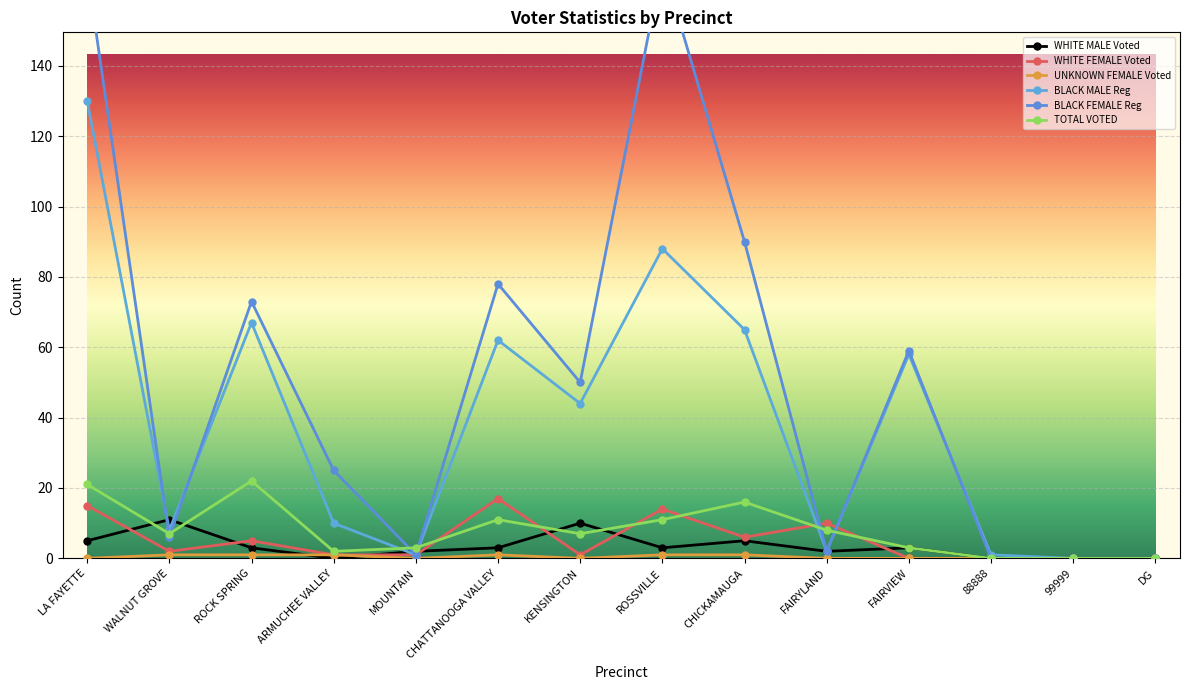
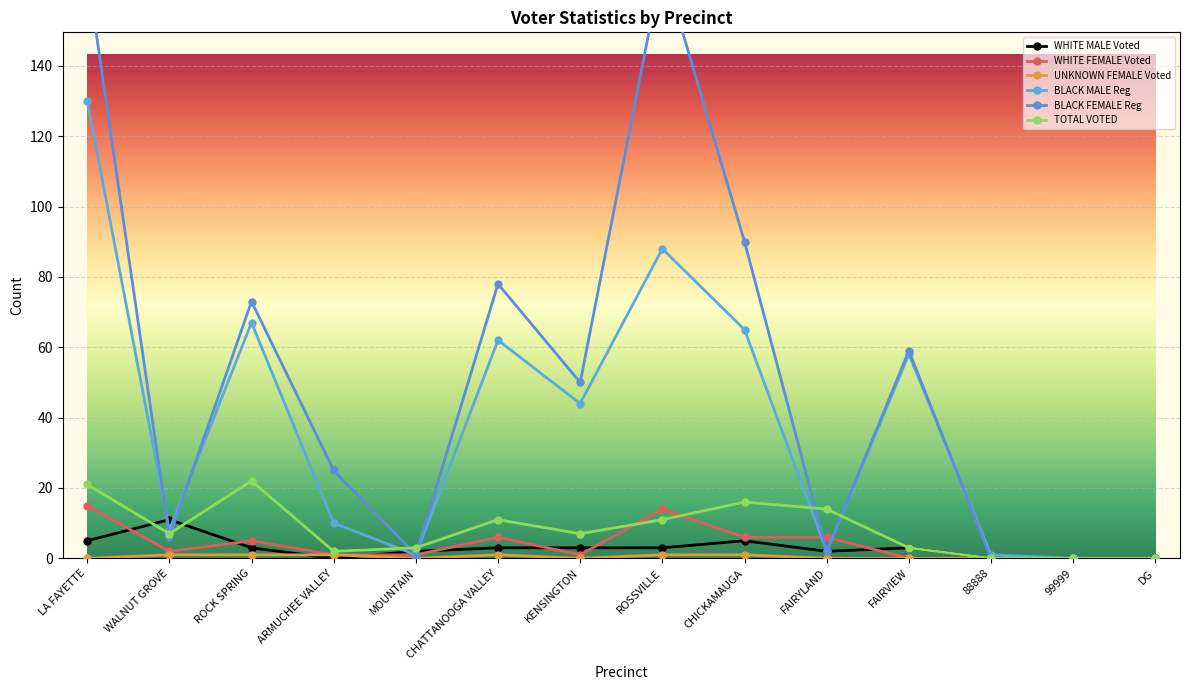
  {
    "WHITE MALE Voted": {
      "LA FAYETTE": 5,
      "WALNUT GROVE": 11,
      "ROCK SPRING": 3,
      "ARMUCHEE VALLEY": 0,
      "MOUNTAIN": 2,
      "CHATTANOOGA VALLEY": 3,
-     "KENSINGTON": 10,
+     "KENSINGTON": 3,
      "ROSSVILLE": 3,
      "CHICKAMAUGA": 5
    },
    "WHITE FEMALE Voted": {
      "LA FAYETTE": 15,
      "WALNUT GROVE": 2,
      "ROCK SPRING": 5,
-     "CHATTANOOGA VALLEY": 17,
+     "CHATTANOOGA VALLEY": 6,
      "KENSINGTON": 1,
      "ROSSVILLE": 14,
      "CHICKAMAUGA": 6,
-     "FAIRYLAND": 10
+     "FAIRYLAND": 6
    },
    "UNKNOWN FEMALE Voted": {
      "LA FAYETTE": 0,
      "WALNUT GROVE": 1,
      "ROCK SPRING": 1,
      "MOUNTAIN": 0,
      "CHATTANOOGA VALLEY": 1,
      "KENSINGTON": 0,
      "ROSSVILLE": 1,
      "CHICKAMAUGA": 1,
      "FAIRYLAND": 0
    },
    "TOTAL VOTED": {
      "LA FAYETTE": 21,
      "WALNUT GROVE": 7,
      "ROCK SPRING": 22,
      "ARMUCHEE VALLEY": 2,
      "MOUNTAIN": 3,
      "CHATTANOOGA VALLEY": 11,
      "KENSINGTON": 7,
      "ROSSVILLE": 11,
      "CHICKAMAUGA": 16,
-     "FAIRYLAND": 8
+     "FAIRYLAND": 14
    }
  }
